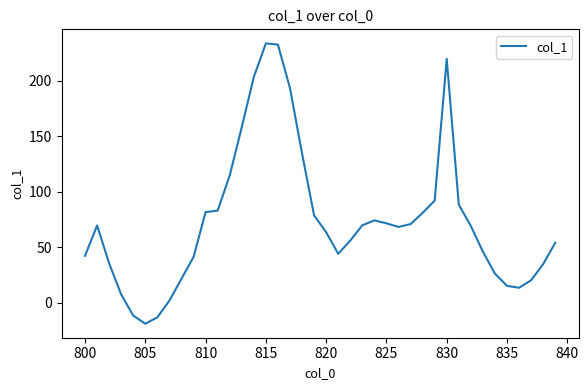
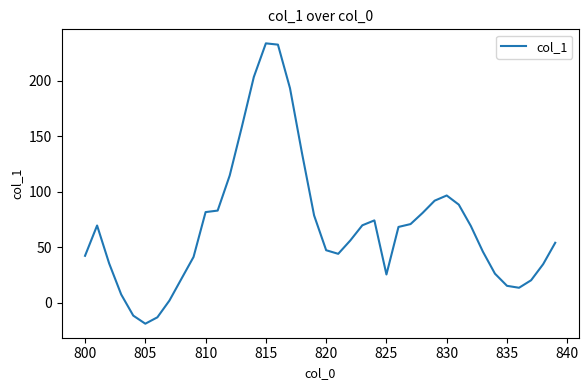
  {
    "800": 42,
    "805": -19,
    "810": 82,
    "815": 234,
-   "820": 63,
-   "825": 71,
-   "830": 220,
+   "820": 47,
+   "825": 25,
+   "830": 97,
    "835": 15
  }
